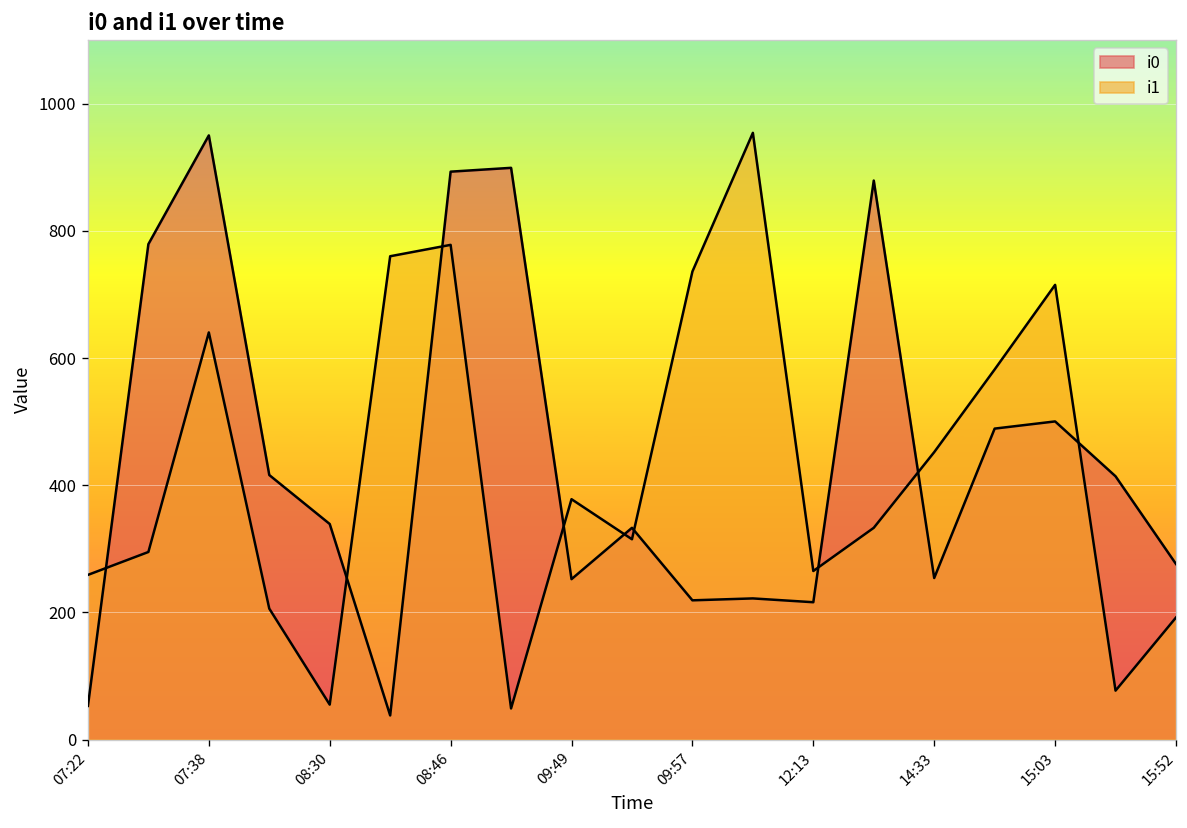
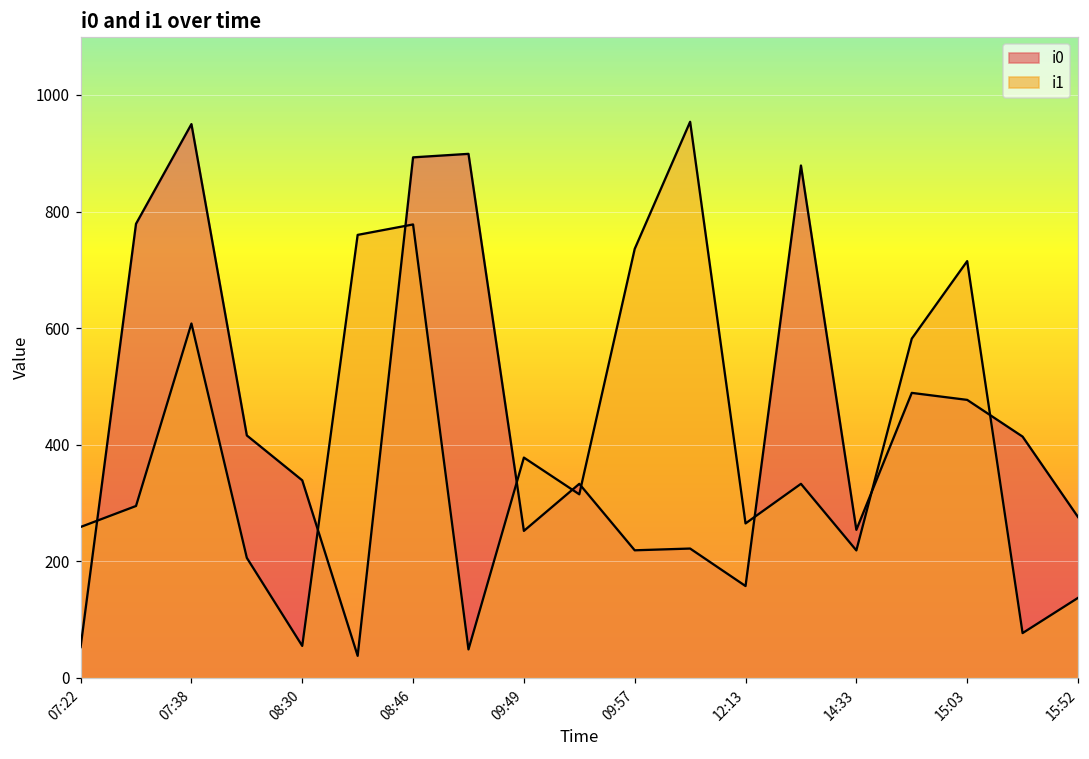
  {
    "i0": {
      "07:22": 50,
      "07:38": 950,
      "08:30": 340,
      "08:46": 890,
      "09:49": 250,
-     "12:13": 220,
+     "12:13": 160,
      "14:33": 250,
-     "15:03": 500,
+     "15:03": 480,
      "15:52": 280
    },
    "i1": {
      "07:22": 260,
-     "07:38": 640,
+     "07:38": 610,
      "08:30": 60,
      "08:46": 780,
      "09:49": 380,
      "12:13": 270,
-     "14:33": 450,
+     "14:33": 220,
      "15:03": 720,
-     "15:52": 190
+     "15:52": 140
    }
  }
